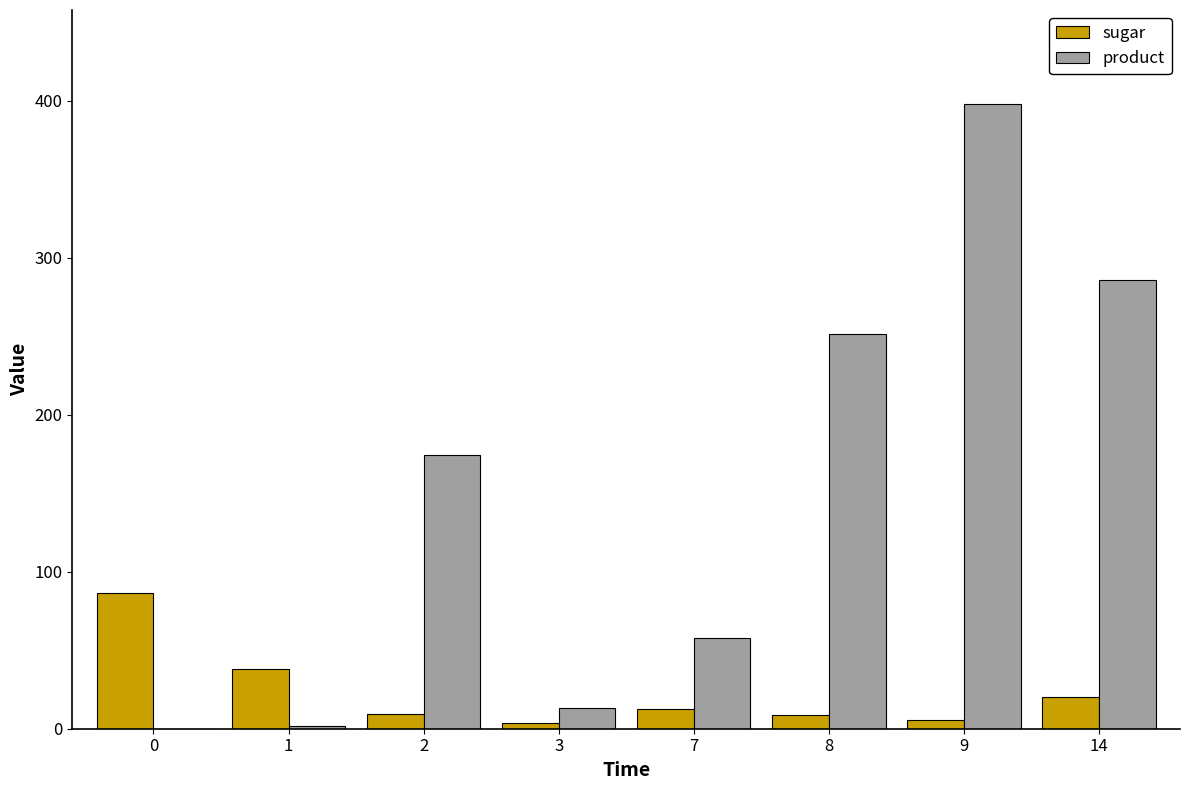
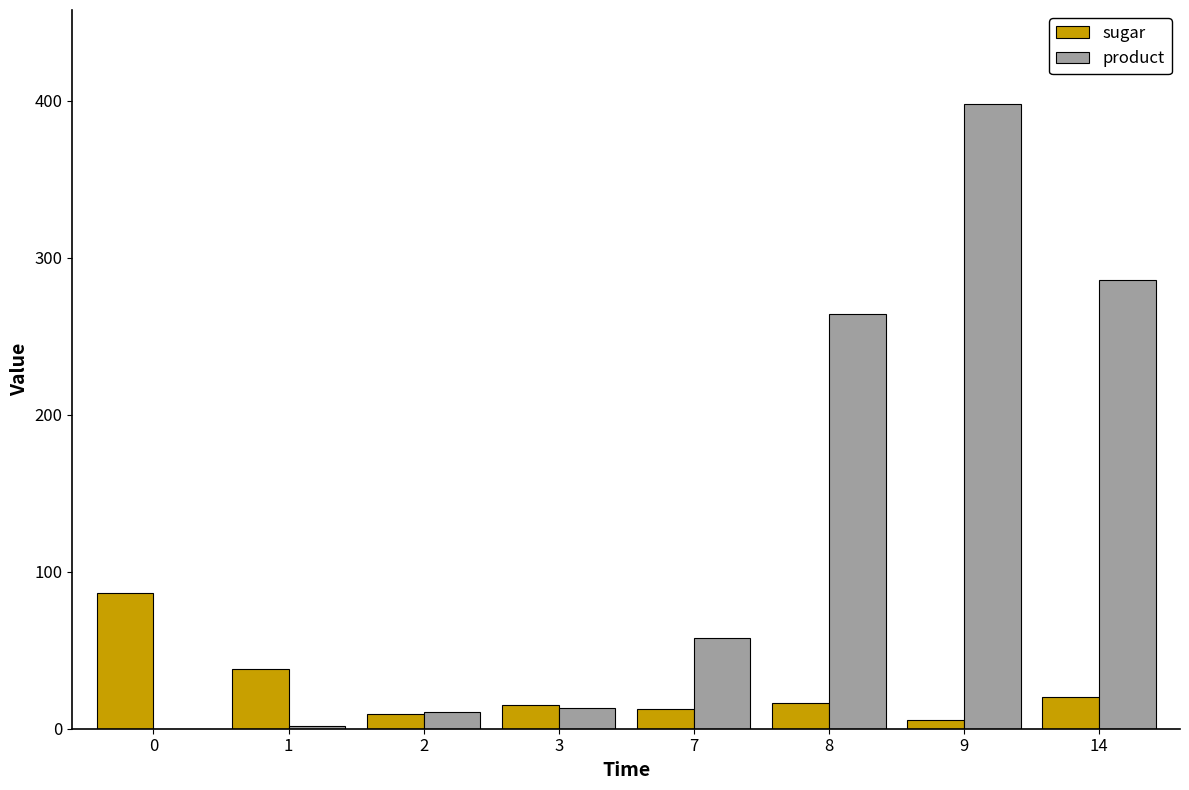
  {
    "sugar": {
      "0": 86,
      "1": 38,
      "2": 9,
-     "3": 3,
+     "3": 15,
      "7": 13,
-     "8": 9,
+     "8": 17,
      "9": 5,
      "14": 20
    },
    "product": {
      "0": 0,
-     "2": 175,
+     "2": 10,
      "3": 13,
      "7": 58,
-     "8": 252,
+     "8": 264,
      "9": 398,
      "14": 286
    }
  }
